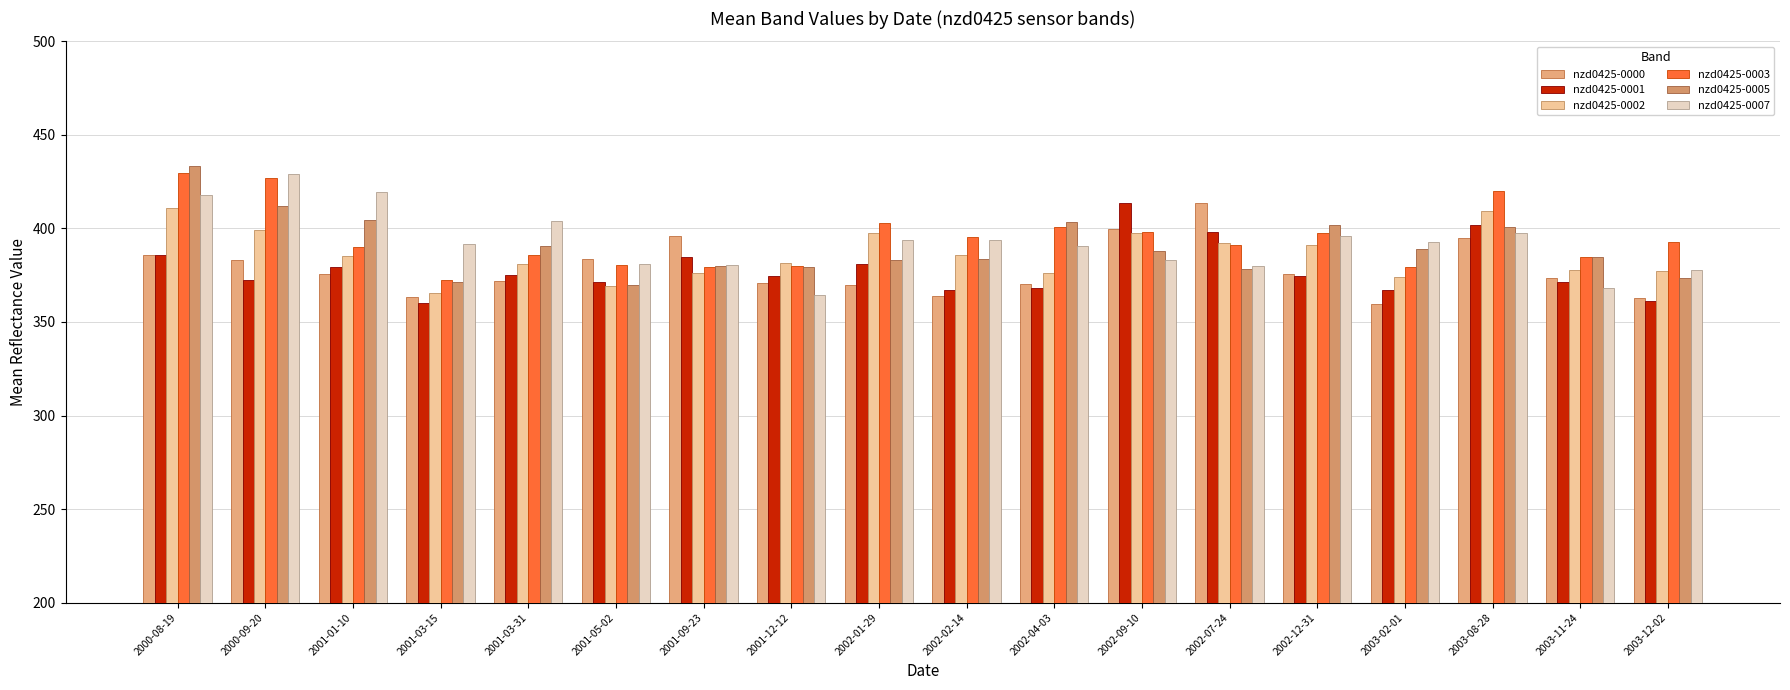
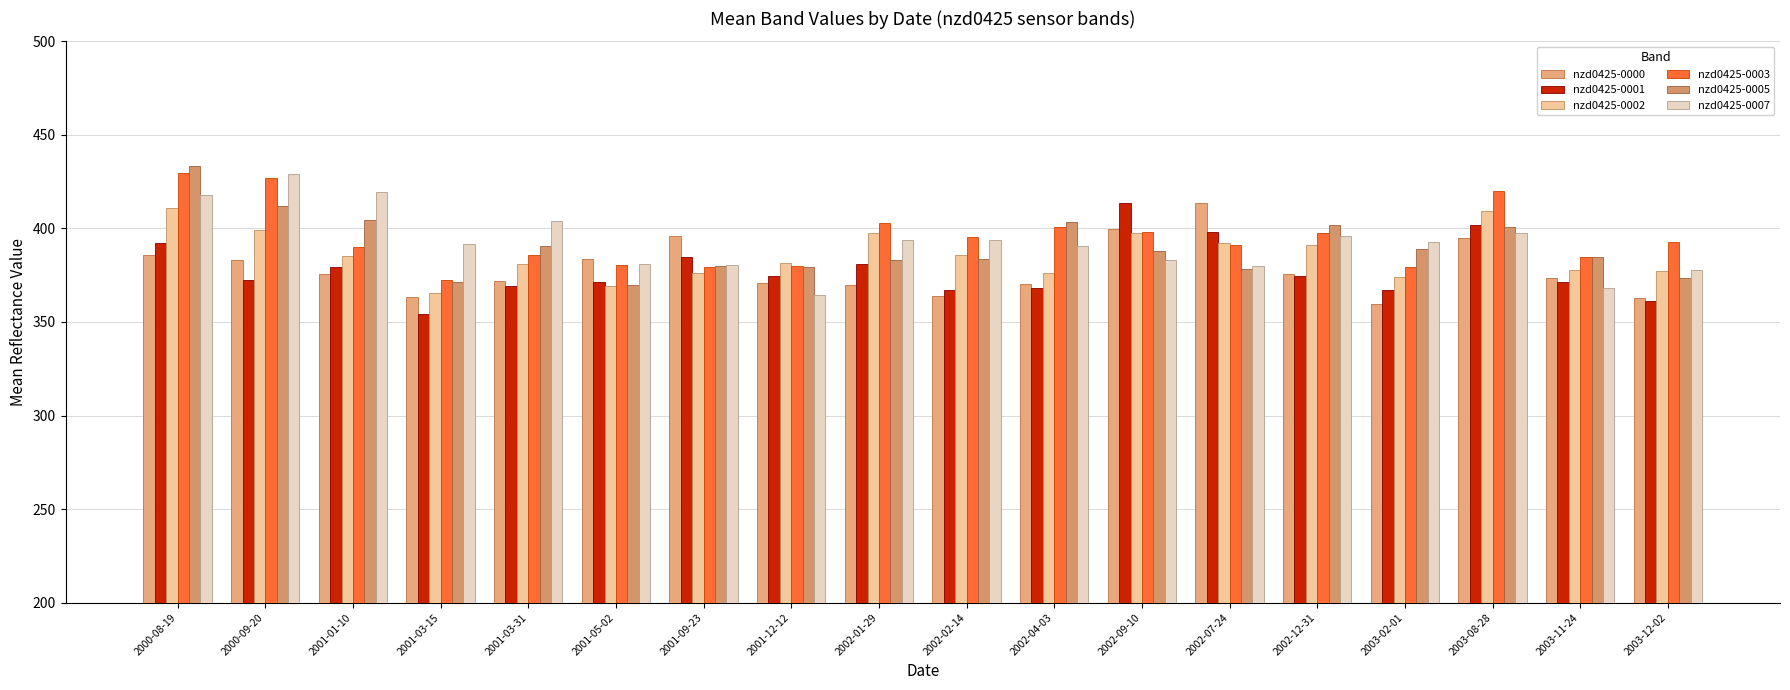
  {
    "nzd0425-0001": {
-     "2000-08-19": 386,
+     "2000-08-19": 392,
      "2000-09-20": 373,
      "2001-01-10": 380,
-     "2001-03-15": 360,
-     "2001-03-31": 375,
+     "2001-03-15": 355,
+     "2001-03-31": 369,
      "2001-05-02": 371,
      "2001-09-23": 385,
      "2001-12-12": 375,
      "2002-01-29": 381,
      "2002-02-14": 367,
      "2002-04-03": 368,
      "2002-09-10": 414,
      "2002-07-24": 398,
      "2002-12-31": 374,
      "2003-02-01": 367,
      "2003-08-28": 402,
      "2003-11-24": 371,
      "2003-12-02": 361
    },
    "nzd0425-0003": {
      "2000-08-19": 430,
      "2000-09-20": 427,
      "2001-01-10": 390,
      "2001-03-15": 372,
      "2001-03-31": 386,
      "2001-05-02": 381,
      "2001-09-23": 379,
      "2001-12-12": 380,
      "2002-01-29": 403,
      "2002-02-14": 395,
      "2002-04-03": 401,
      "2002-09-10": 398,
      "2002-07-24": 391,
      "2002-12-31": 398,
      "2003-02-01": 380,
      "2003-08-28": 420,
      "2003-11-24": 385,
      "2003-12-02": 393
    }
  }
